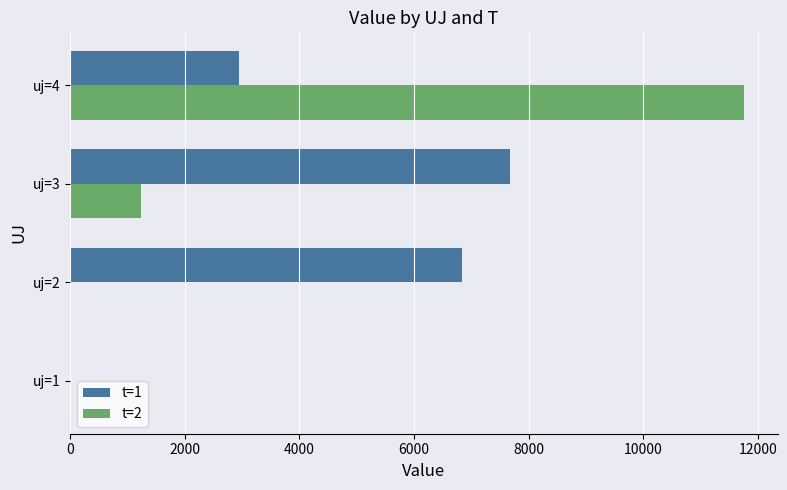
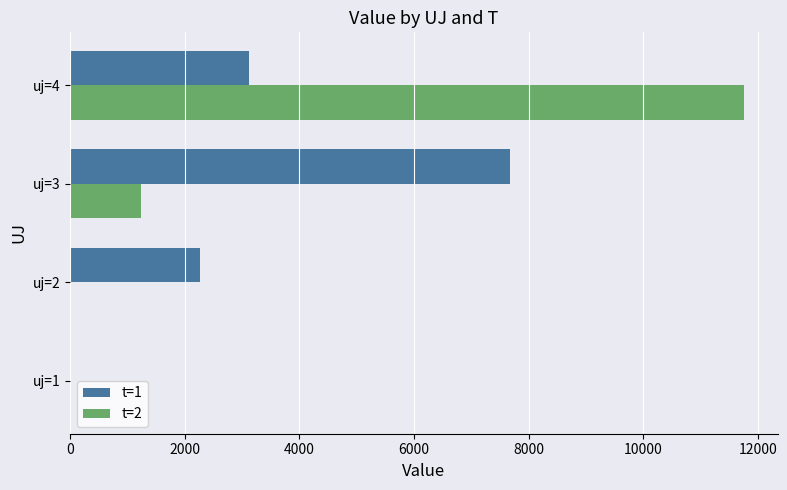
  {
    "t=1": {
-     "uj=4": 3000,
+     "uj=4": 3100,
      "uj=3": 7700,
-     "uj=2": 6800,
+     "uj=2": 2300,
      "uj=1": 0
    },
    "t=2": {
      "uj=4": 11800,
      "uj=3": 1200,
      "uj=2": 0,
      "uj=1": 0
    }
  }
